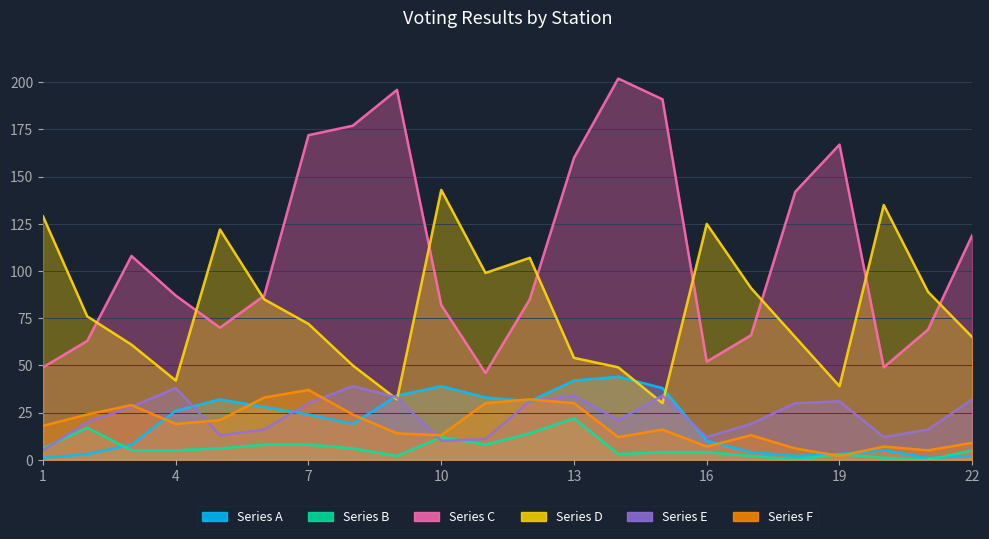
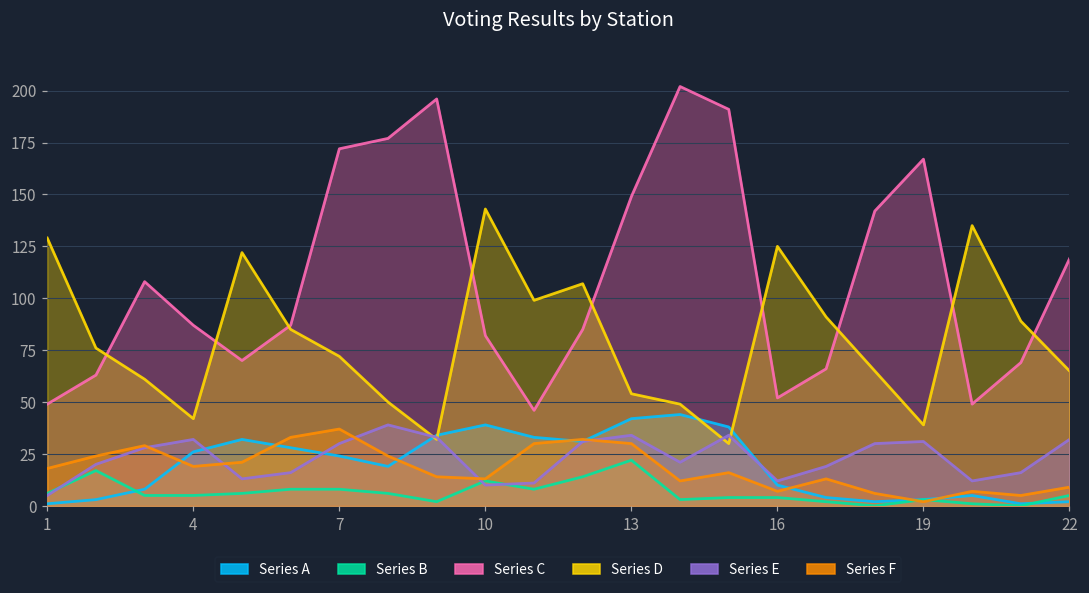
  {
    "Series C": {
      "1": 49,
      "4": 87,
      "7": 172,
      "10": 82,
-     "13": 160,
+     "13": 149,
      "16": 52,
      "19": 167,
      "22": 119
    },
    "Series E": {
-     "4": 38,
+     "4": 32,
      "7": 30,
      "10": 10,
      "13": 34,
      "16": 12,
      "19": 31,
      "22": 32
    }
  }
